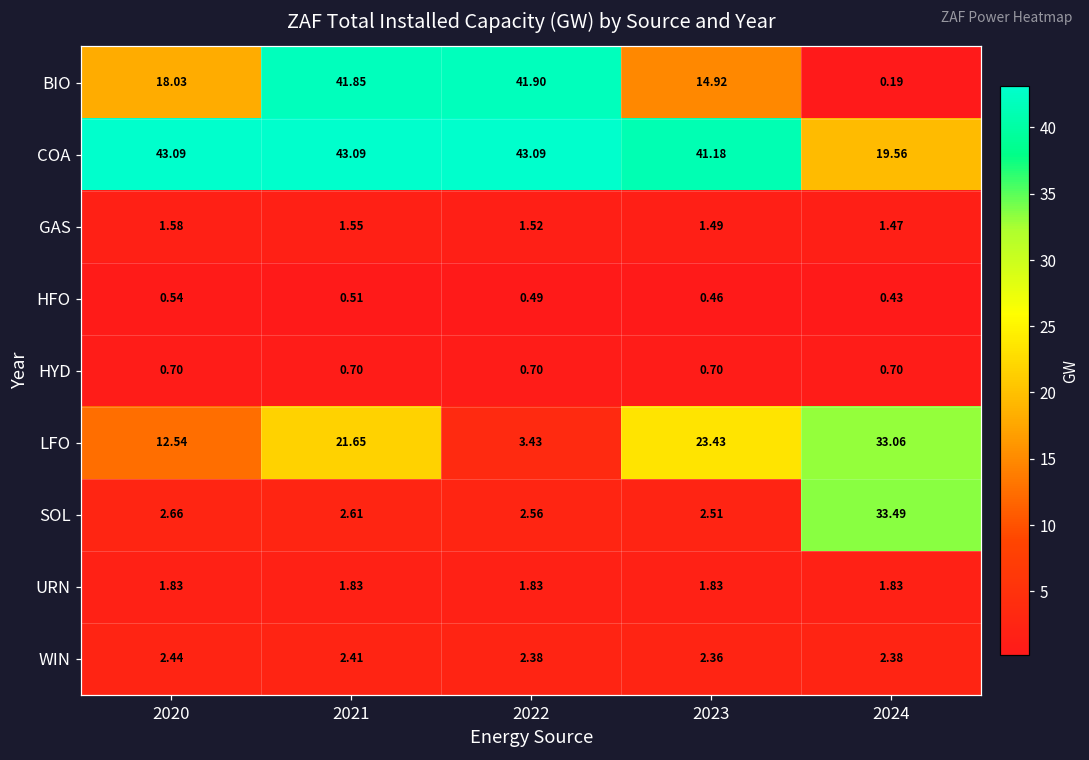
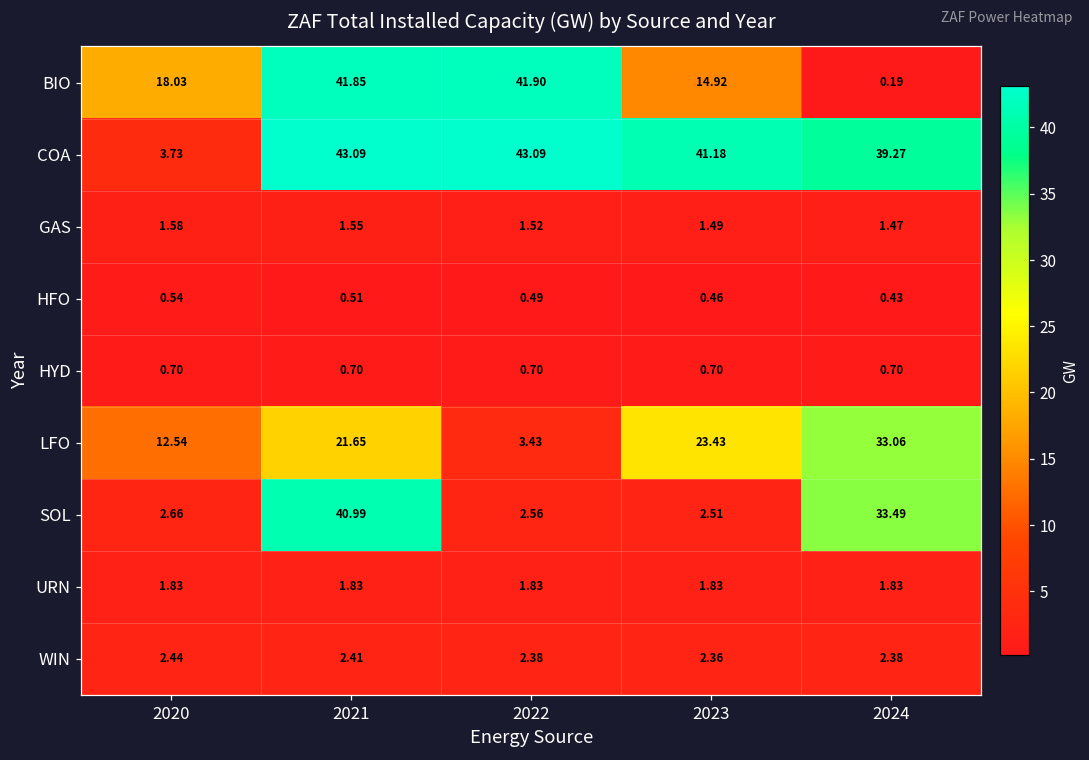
  {
    "BIO": {
      "2020": 18.03,
      "2021": 41.85,
      "2022": 41.90,
      "2023": 14.92,
      "2024": 0.19
    },
    "COA": {
-     "2020": 43.09,
+     "2020": 3.73,
      "2021": 43.09,
      "2022": 43.09,
      "2023": 41.18,
-     "2024": 19.56
+     "2024": 39.27
    },
    "GAS": {
      "2020": 1.58,
      "2021": 1.55,
      "2022": 1.52,
      "2023": 1.49,
      "2024": 1.47
    },
    "HFO": {
      "2020": 0.54,
      "2021": 0.51,
      "2022": 0.49,
      "2023": 0.46,
      "2024": 0.43
    },
    "HYD": {
      "2020": 0.70,
      "2021": 0.70,
      "2022": 0.70,
      "2023": 0.70,
      "2024": 0.70
    },
    "LFO": {
      "2020": 12.54,
      "2021": 21.65,
      "2022": 3.43,
      "2023": 23.43,
      "2024": 33.06
    },
    "SOL": {
      "2020": 2.66,
-     "2021": 2.61,
+     "2021": 40.99,
      "2022": 2.56,
      "2023": 2.51,
      "2024": 33.49
    },
    "URN": {
      "2020": 1.83,
      "2021": 1.83,
      "2022": 1.83,
      "2023": 1.83,
      "2024": 1.83
    },
    "WIN": {
      "2020": 2.44,
      "2021": 2.41,
      "2022": 2.38,
      "2023": 2.36,
      "2024": 2.38
    }
  }
